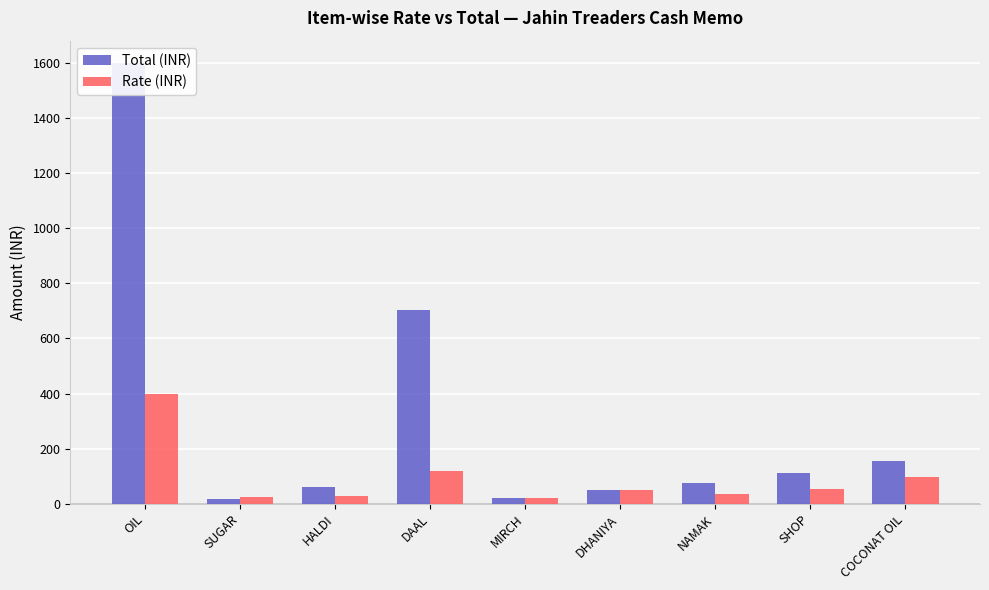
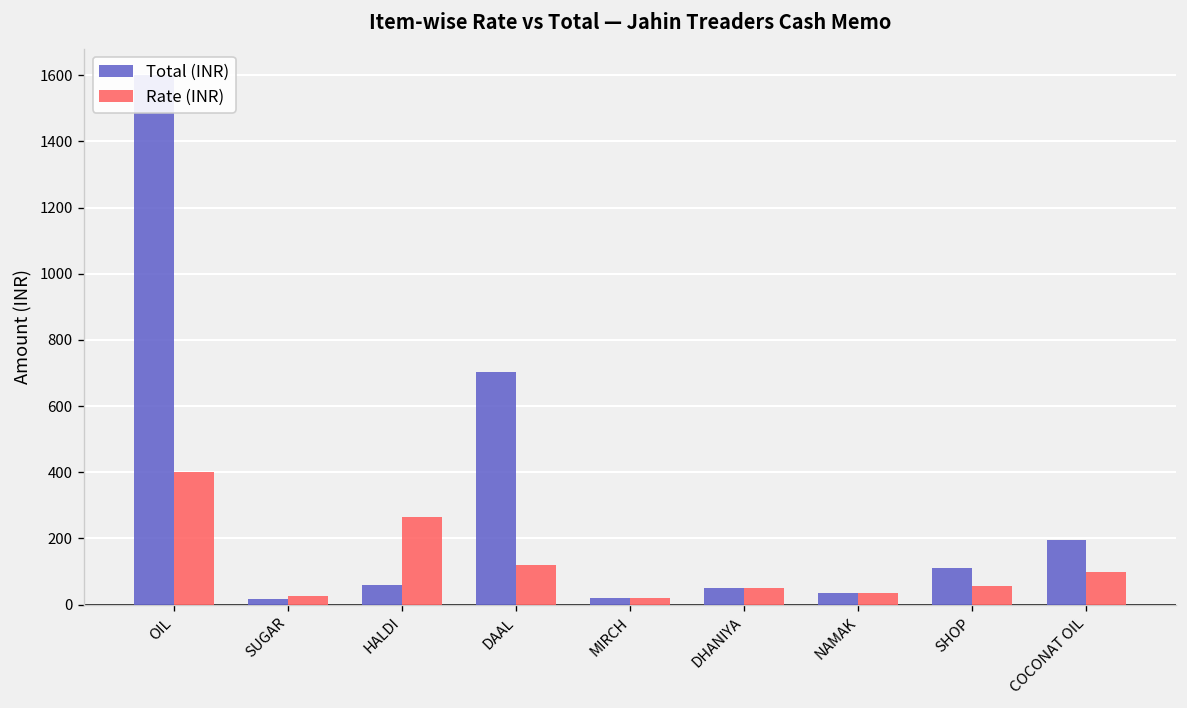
  {
    "Total (INR)": {
      "SUGAR": 20,
      "HALDI": 60,
      "DAAL": 700,
      "MIRCH": 20,
      "DHANIYA": 50,
-     "NAMAK": 80,
+     "NAMAK": 40,
      "SHOP": 110,
-     "COCONAT OIL": 160
+     "COCONAT OIL": 200
    },
    "Rate (INR)": {
      "OIL": 400,
      "SUGAR": 30,
-     "HALDI": 30,
+     "HALDI": 270,
      "DAAL": 120,
      "MIRCH": 20,
      "DHANIYA": 50,
      "NAMAK": 40,
      "SHOP": 60,
      "COCONAT OIL": 100
    }
  }
